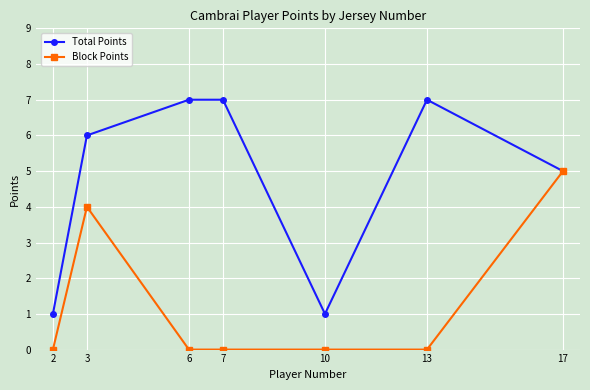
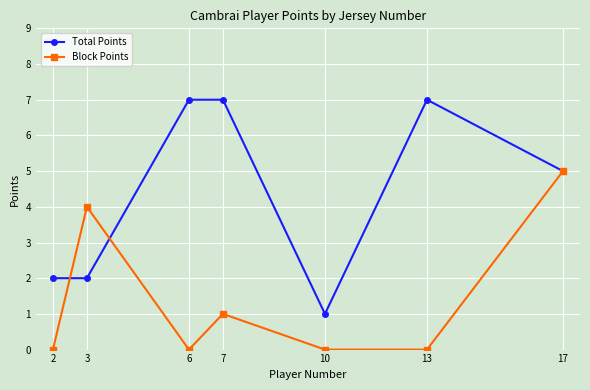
  {
    "Total Points": {
-     "2": 1,
-     "3": 6,
+     "2": 2,
+     "3": 2,
      "6": 7,
      "7": 7,
      "10": 1,
      "13": 7
    },
    "Block Points": {
      "2": 0,
      "3": 4,
      "6": 0,
-     "7": 0,
+     "7": 1,
      "10": 0,
      "13": 0
    }
  }
